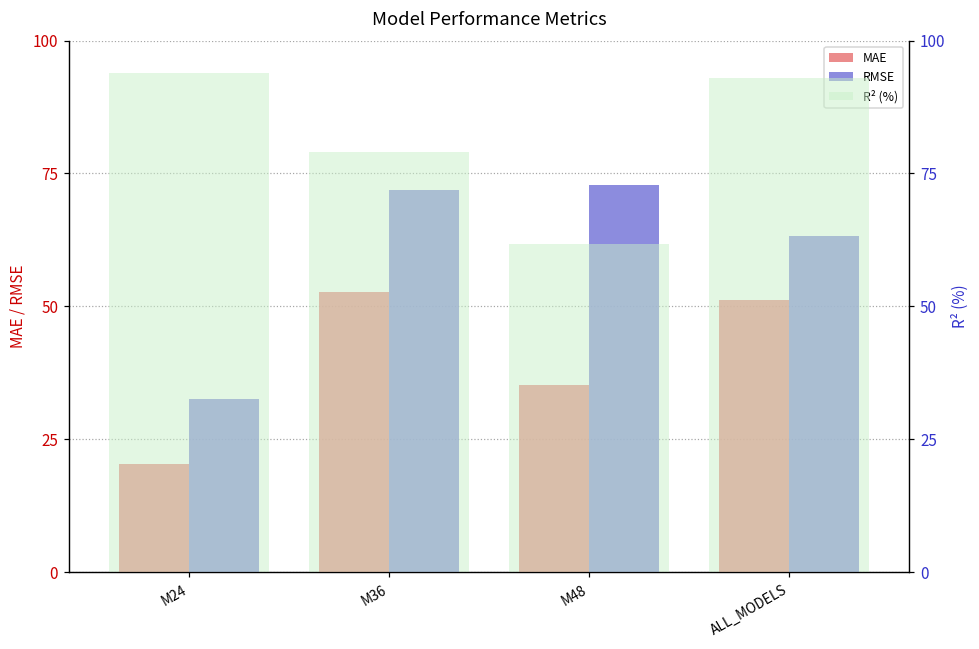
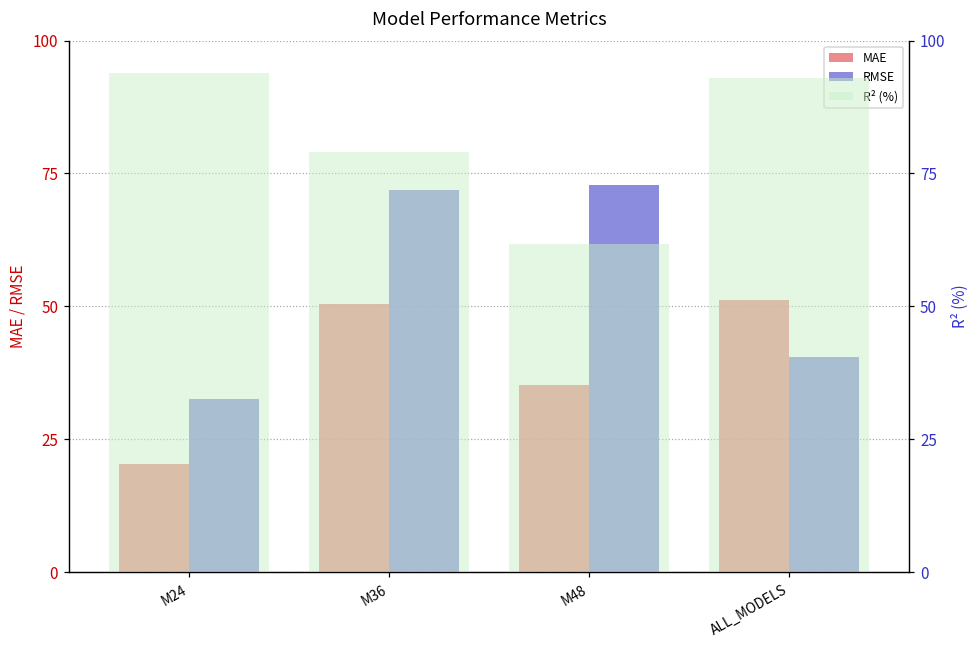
  {
    "MAE": {
      "M24": 20,
-     "M36": 53,
+     "M36": 51,
      "M48": 35,
      "ALL_MODELS": 51
    },
    "RMSE": {
      "M24": 33,
      "M36": 72,
      "M48": 73,
-     "ALL_MODELS": 63
+     "ALL_MODELS": 41
    },
    "R² (%)": {
      "M24": 94,
      "M36": 79,
      "M48": 62,
      "ALL_MODELS": 93
    }
  }
